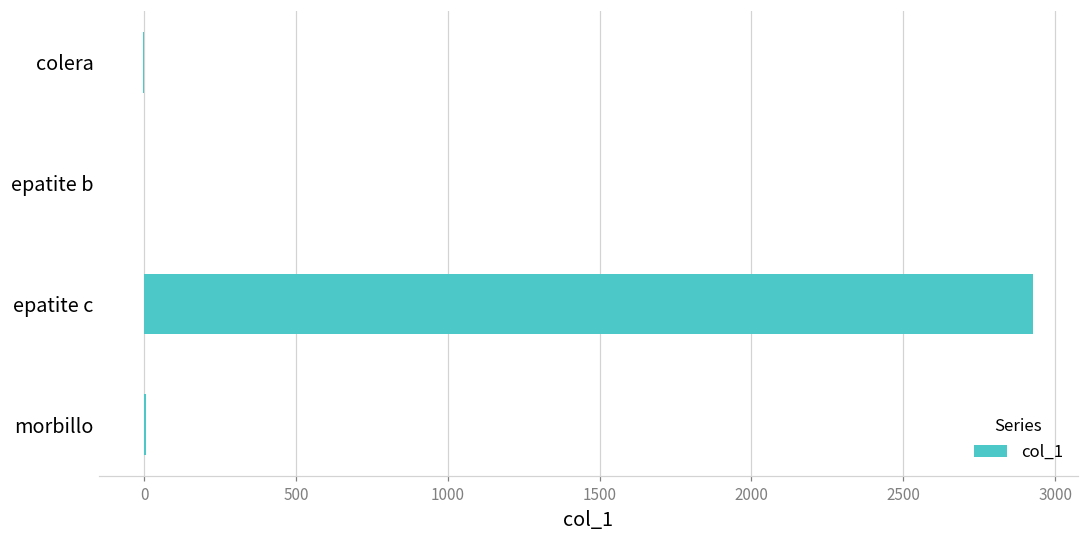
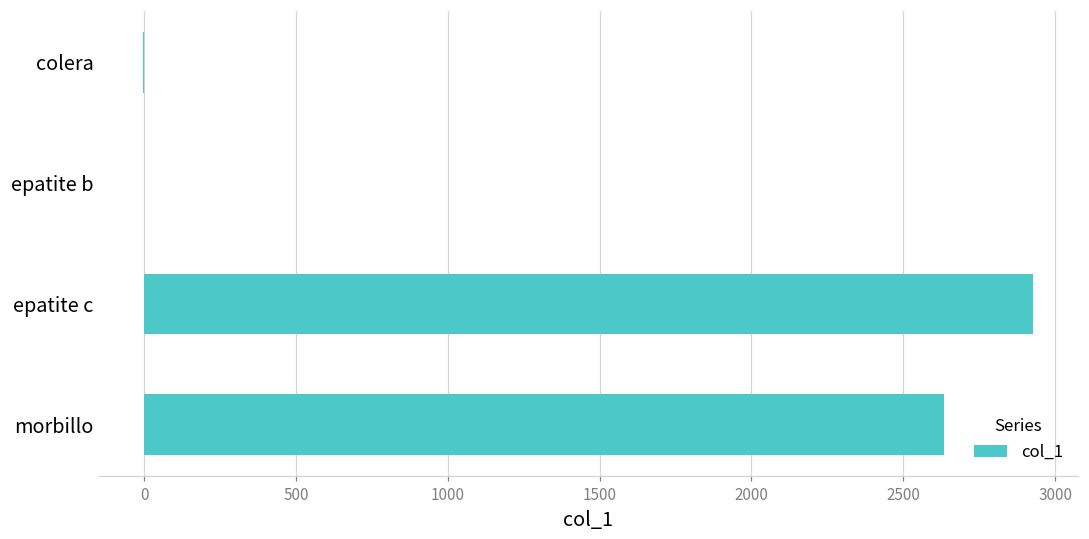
  {
    "epatite c": 2930,
-   "morbillo": 10
+   "morbillo": 2630
  }
